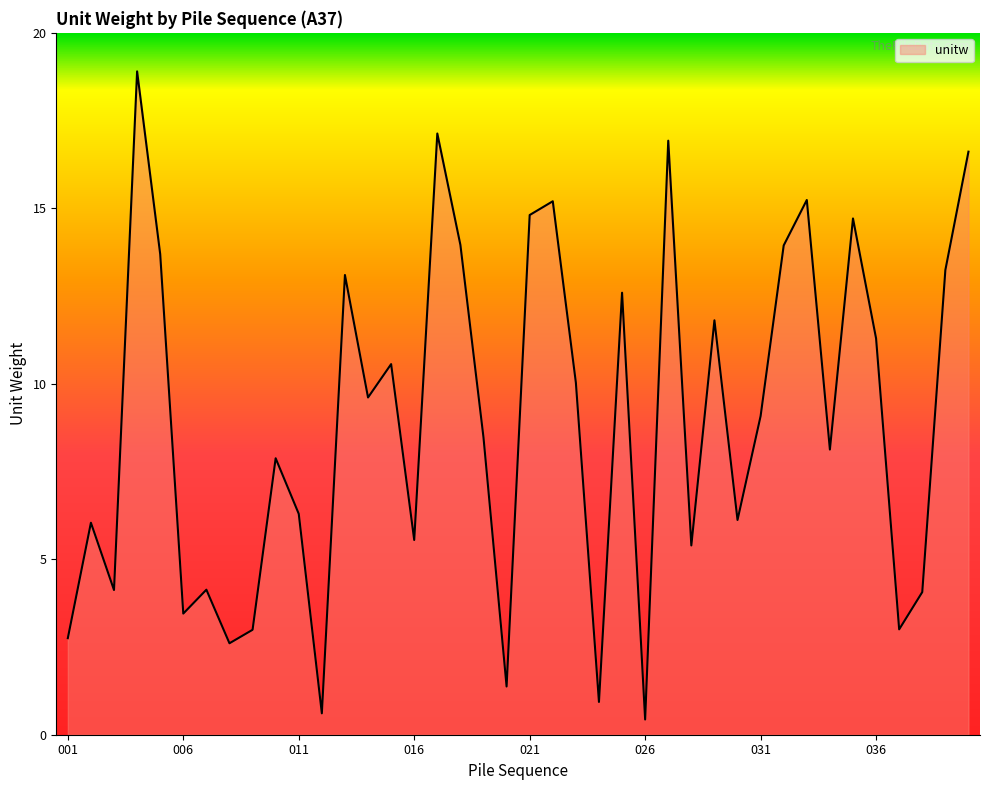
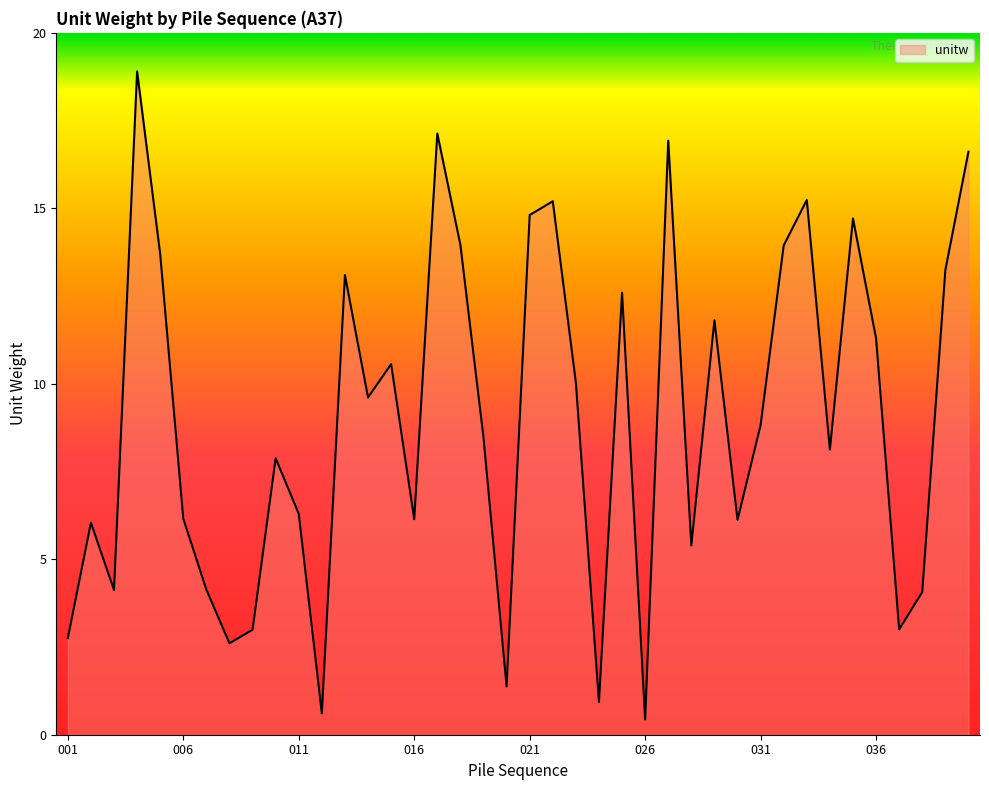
  {
    "001": 2.8,
-   "006": 3.5,
+   "006": 6.2,
    "011": 6.3,
-   "016": 5.5,
+   "016": 6.1,
    "021": 14.8,
    "026": 0.4,
-   "031": 9.1,
+   "031": 8.8,
    "036": 11.3
  }
